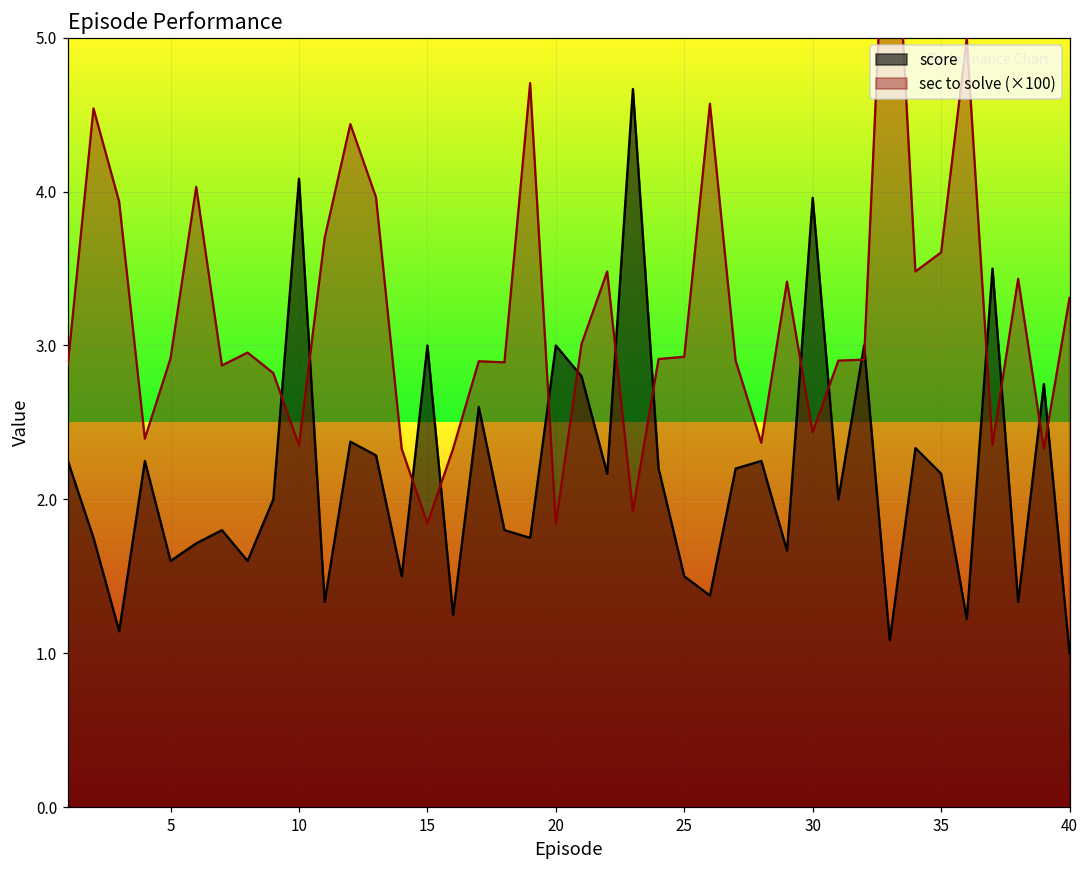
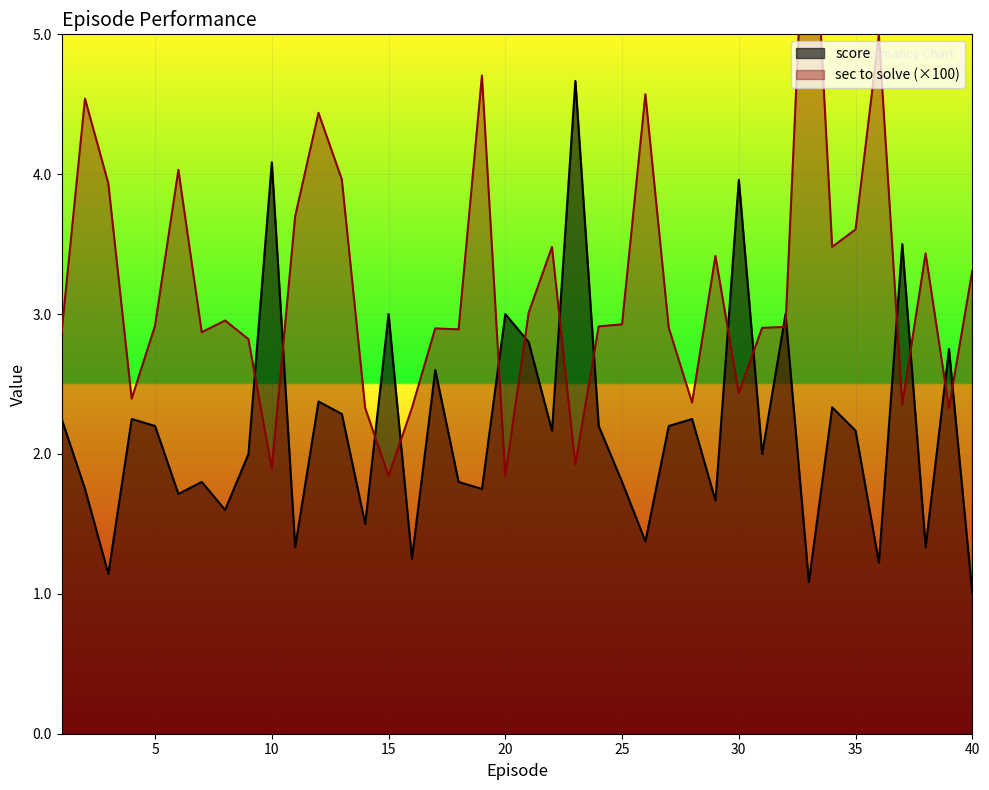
  {
    "score": {
-     "5": 1.6,
+     "5": 2.2,
      "10": 4.1,
      "15": 3.0,
      "20": 3.0,
-     "25": 1.5,
+     "25": 1.8,
      "30": 3.96,
      "35": 2.17,
      "40": 1.0
    },
    "sec to solve (×100)": {
      "5": 2.92,
-     "10": 2.35,
+     "10": 1.90,
      "15": 1.84,
      "20": 1.84,
      "25": 2.93,
      "30": 2.44,
      "35": 3.60,
      "40": 3.31
    }
  }
